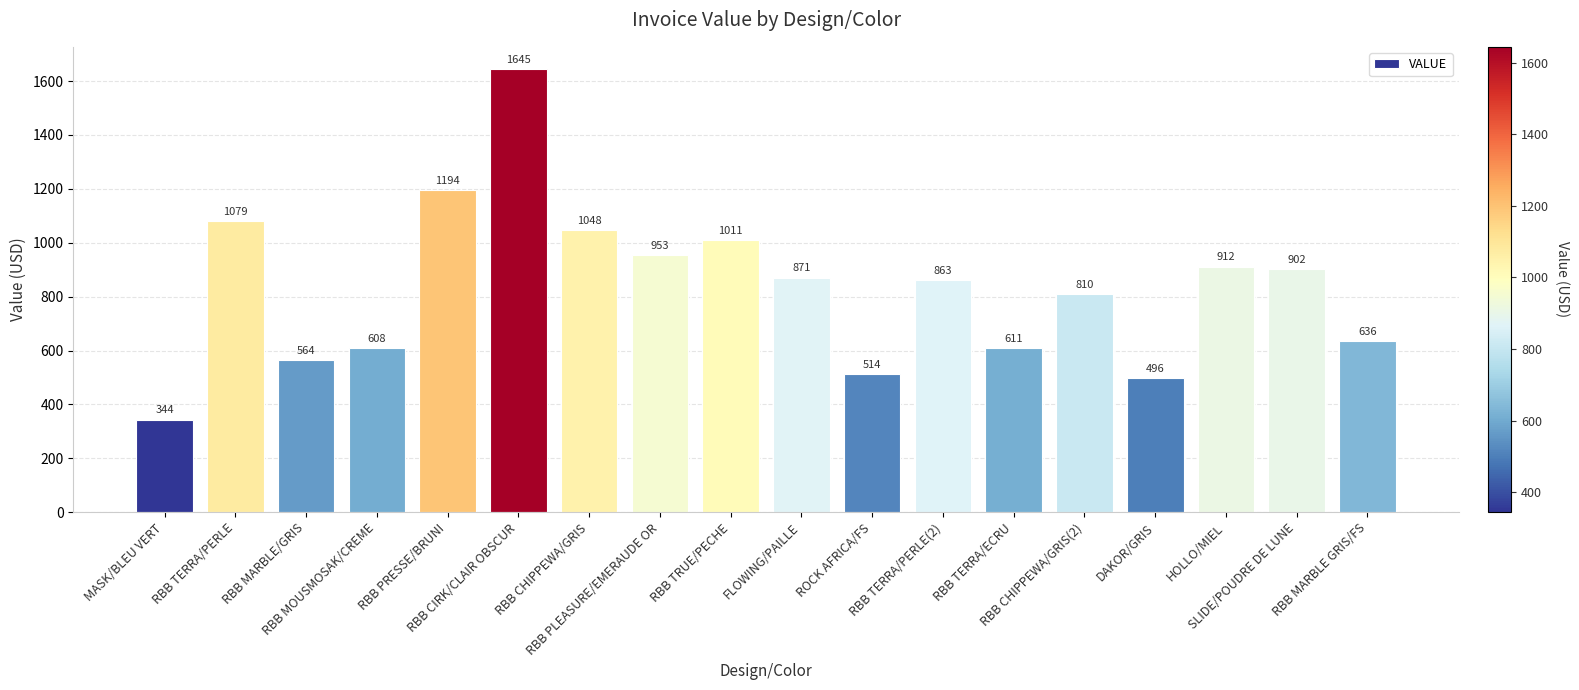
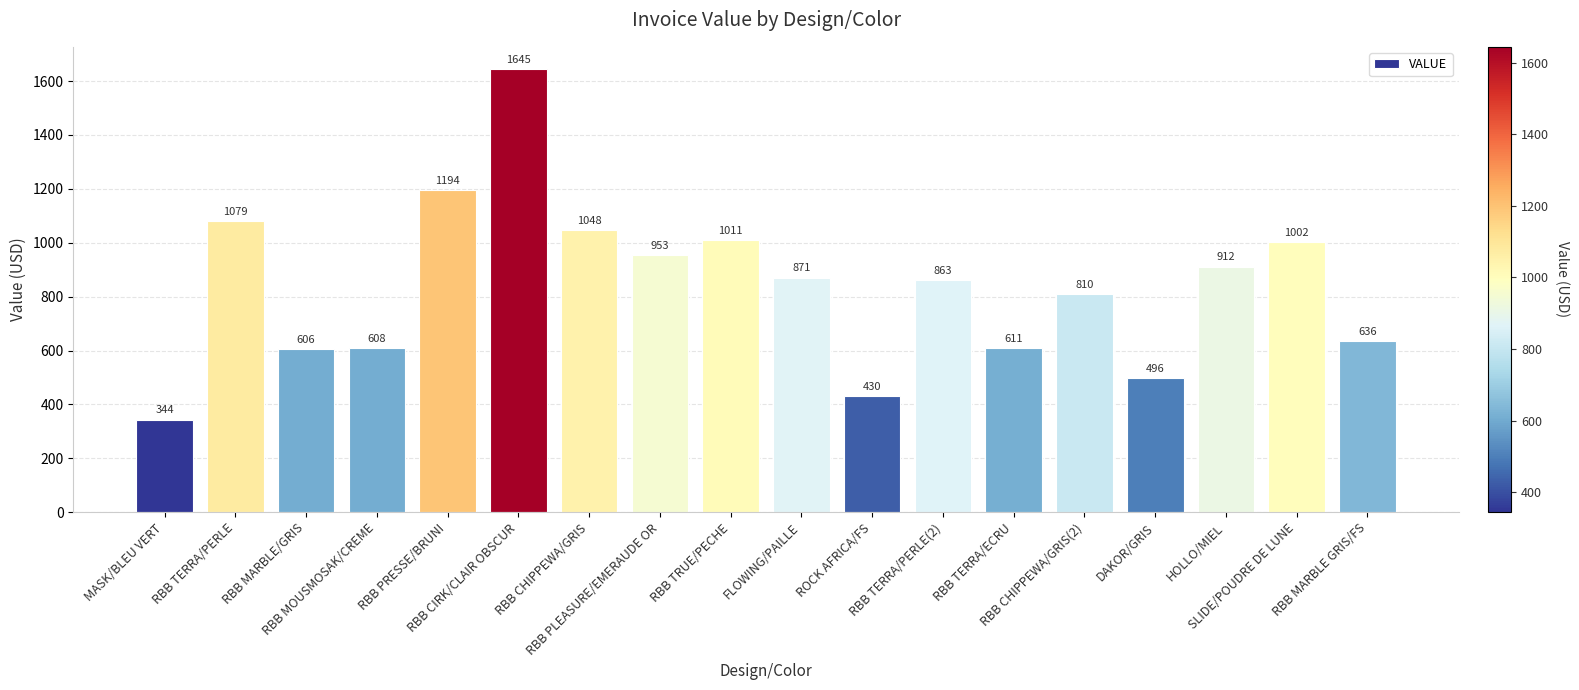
  {
    "MASK/BLEU VERT": 344,
    "RBB TERRA/PERLE": 1079,
-   "RBB MARBLE/GRIS": 564,
+   "RBB MARBLE/GRIS": 606,
    "RBB MOUSMOSAK/CREME": 608,
    "RBB PRESSE/BRUNI": 1194,
    "RBB CIRK/CLAIR OBSCUR": 1645,
    "RBB CHIPPEWA/GRIS": 1048,
    "RBB PLEASURE/EMERAUDE OR": 953,
    "RBB TRUE/PECHE": 1011,
    "FLOWING/PAILLE": 871,
-   "ROCK AFRICA/FS": 514,
+   "ROCK AFRICA/FS": 430,
    "RBB TERRA/PERLE(2)": 863,
    "RBB TERRA/ECRU": 611,
    "RBB CHIPPEWA/GRIS(2)": 810,
    "DAKOR/GRIS": 496,
    "HOLLO/MIEL": 912,
-   "SLIDE/POUDRE DE LUNE": 902,
+   "SLIDE/POUDRE DE LUNE": 1002,
    "RBB MARBLE GRIS/FS": 636
  }
